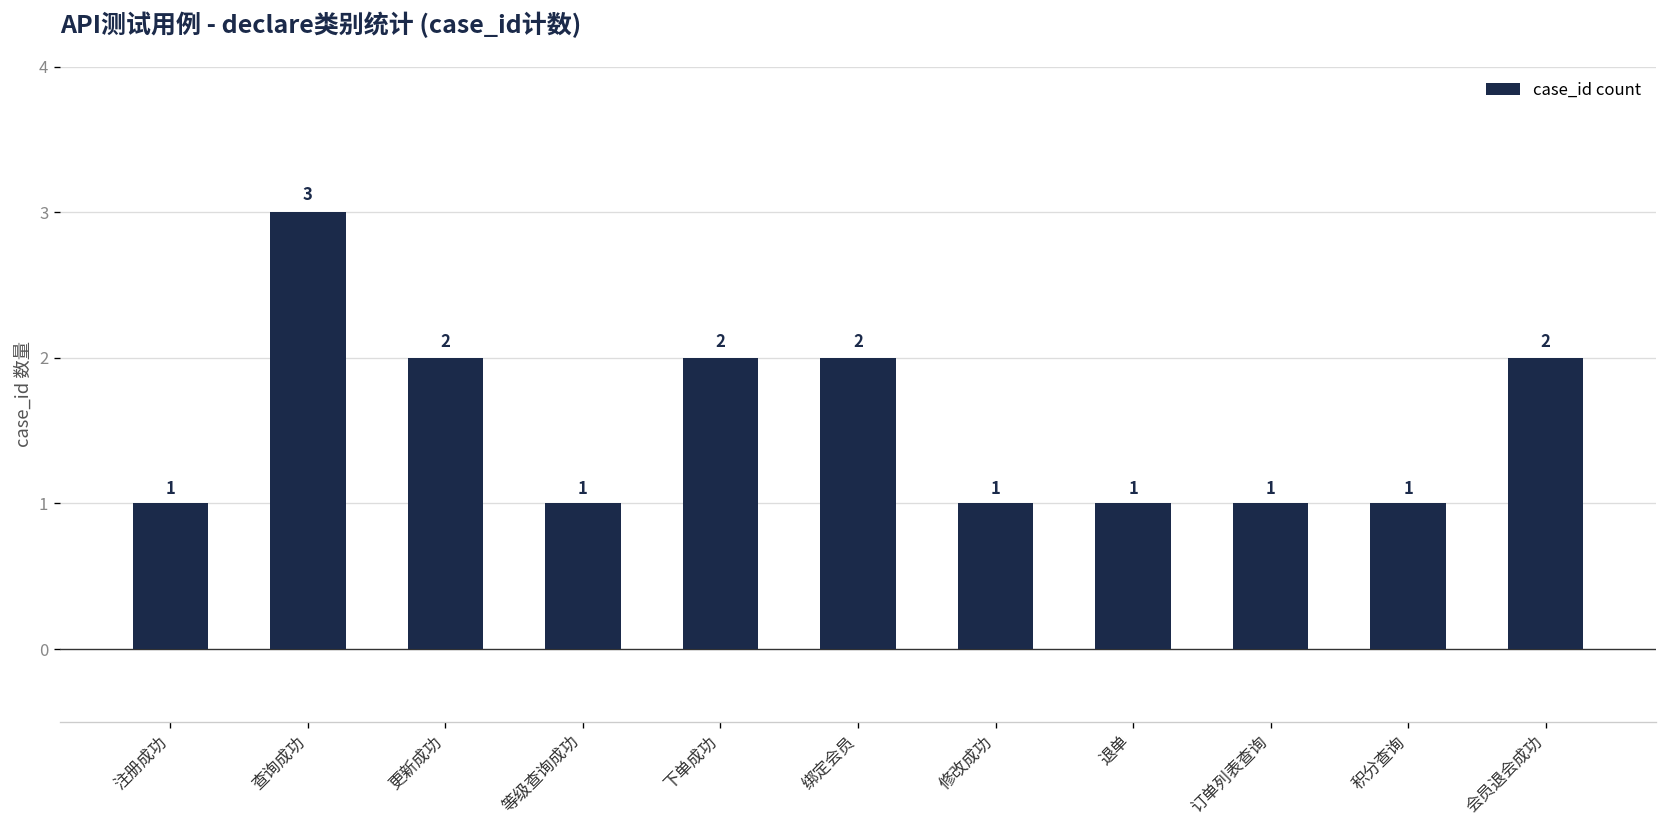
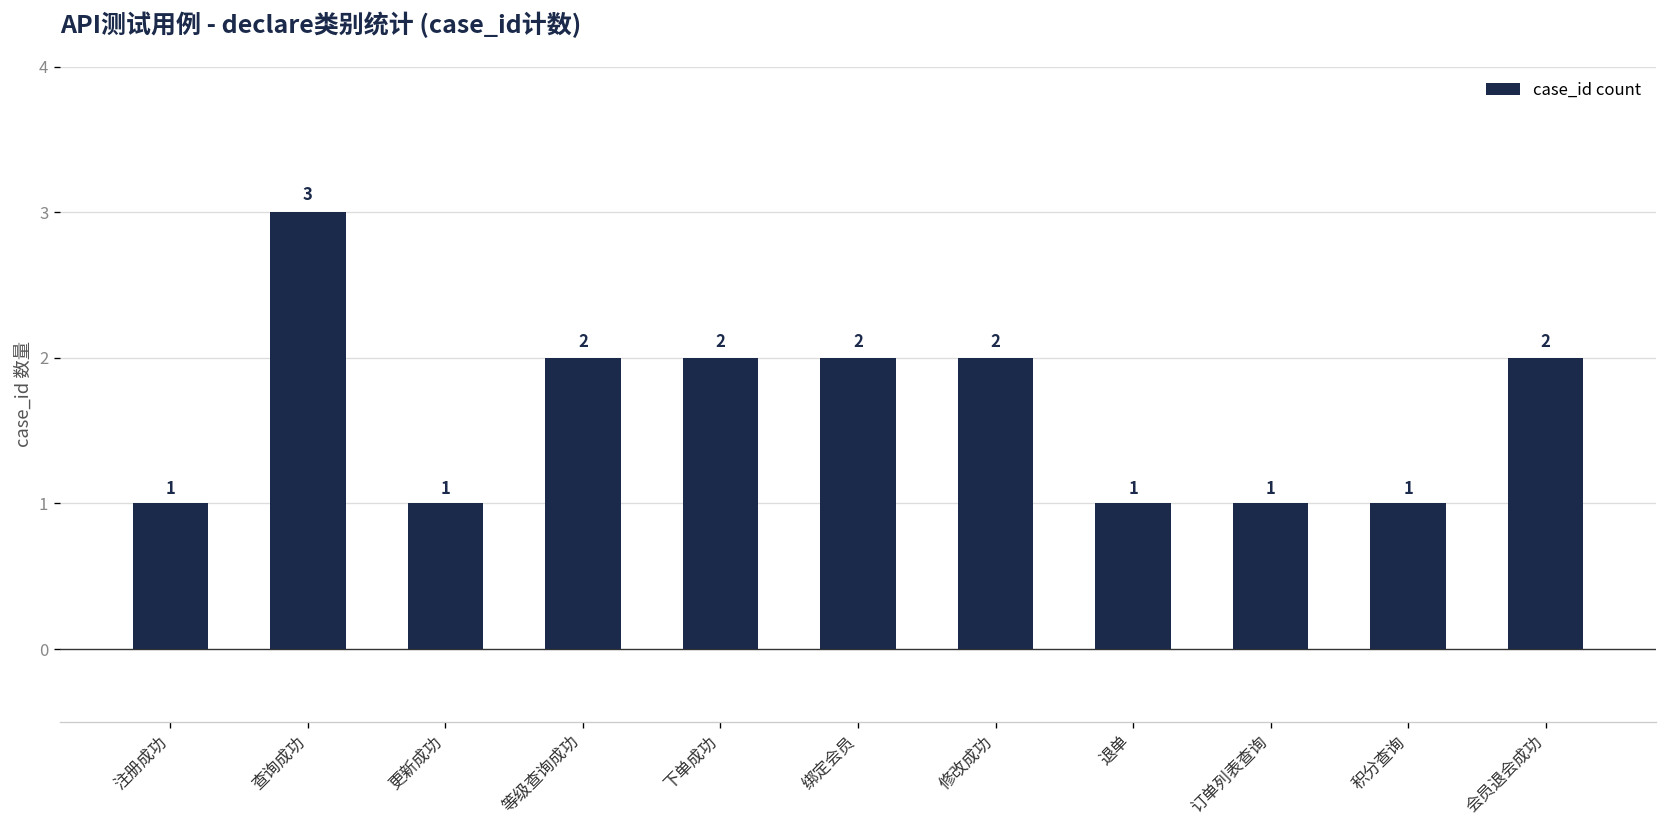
  {
    "注册成功": 1,
    "查询成功": 3,
-   "更新成功": 2,
-   "等级查询成功": 1,
+   "更新成功": 1,
+   "等级查询成功": 2,
    "下单成功": 2,
    "绑定会员": 2,
-   "修改成功": 1,
+   "修改成功": 2,
    "退单": 1,
    "订单列表查询": 1,
    "积分查询": 1,
    "会员退会成功": 2
  }
